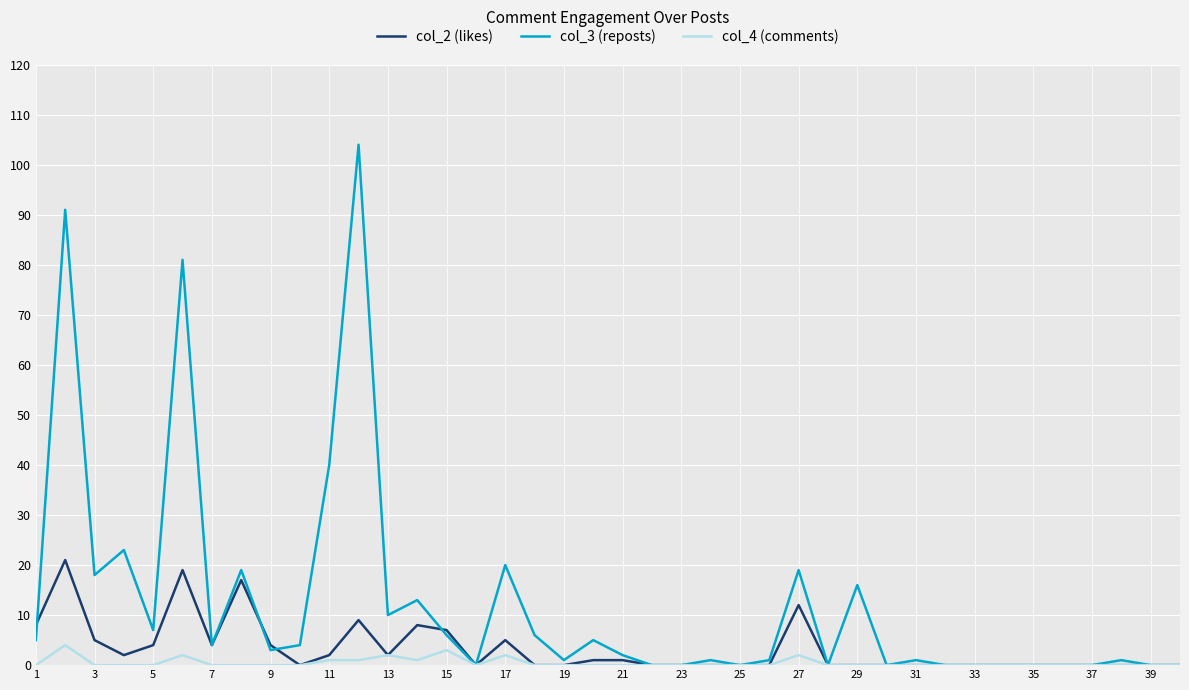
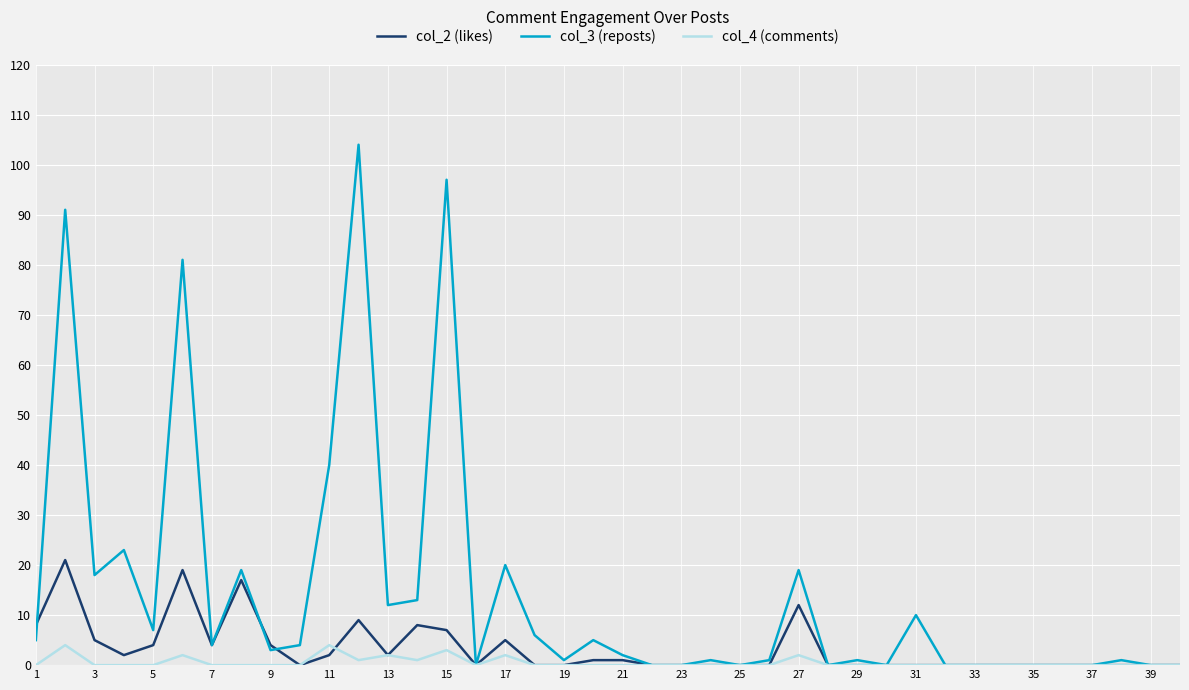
  {
    "col_2 (likes)": {
      "1": 8,
      "3": 5,
      "5": 4,
      "9": 4,
      "11": 2,
      "15": 7,
      "17": 5,
      "21": 1,
      "27": 12
    },
    "col_3 (reposts)": {
      "1": 5,
      "3": 18,
      "5": 7,
      "9": 3,
      "11": 40,
-     "13": 10,
-     "15": 6,
+     "13": 12,
+     "15": 97,
      "17": 20,
      "19": 1,
      "21": 2,
      "27": 19,
-     "29": 16,
-     "31": 1
+     "29": 1,
+     "31": 10
    },
    "col_4 (comments)": {
      "1": 0,
      "3": 0,
      "5": 0,
      "7": 0,
      "9": 0,
-     "11": 1,
+     "11": 4,
      "15": 3,
      "17": 2,
      "21": 0,
      "27": 2
    }
  }
